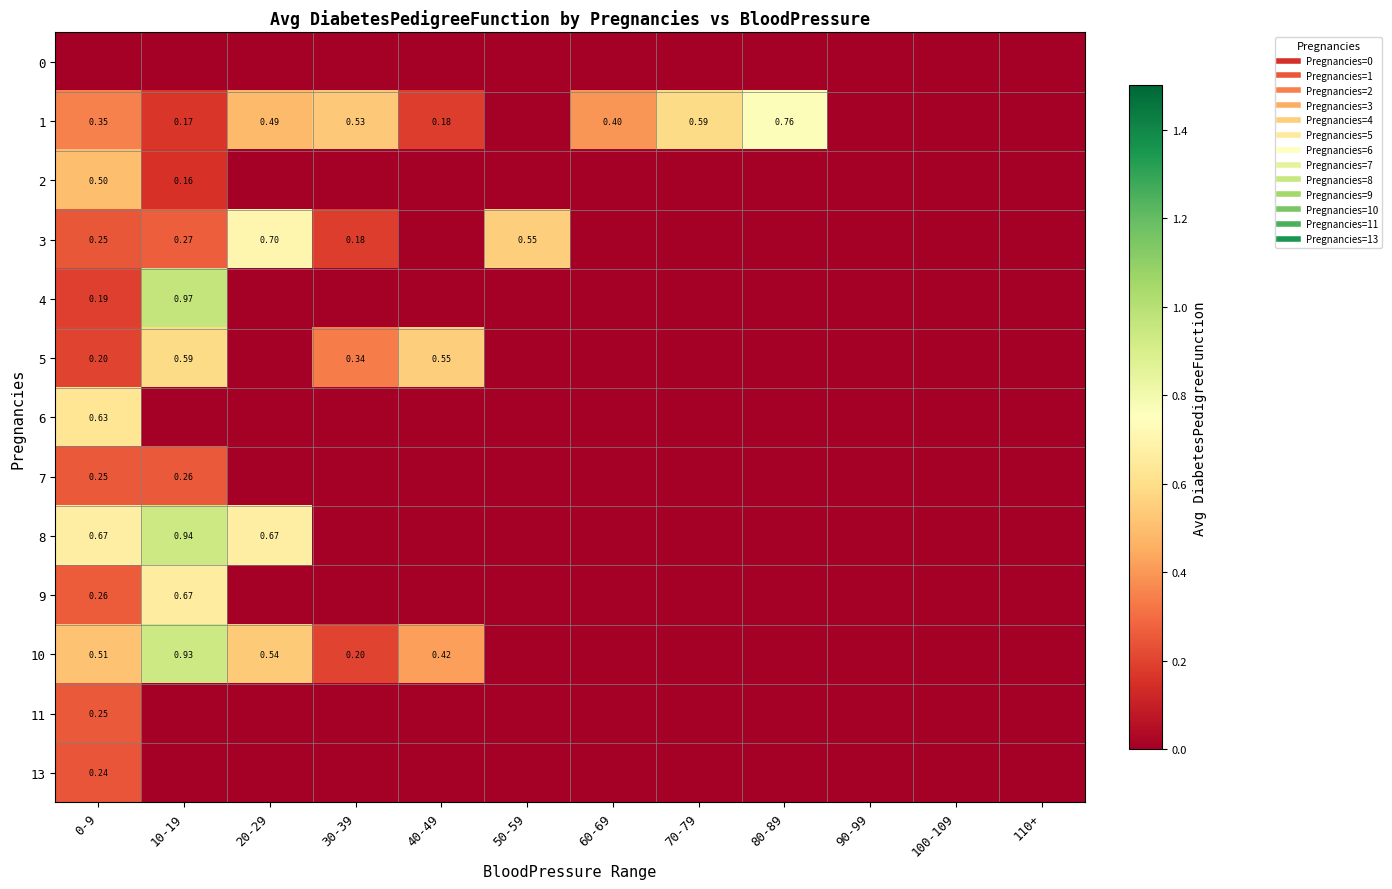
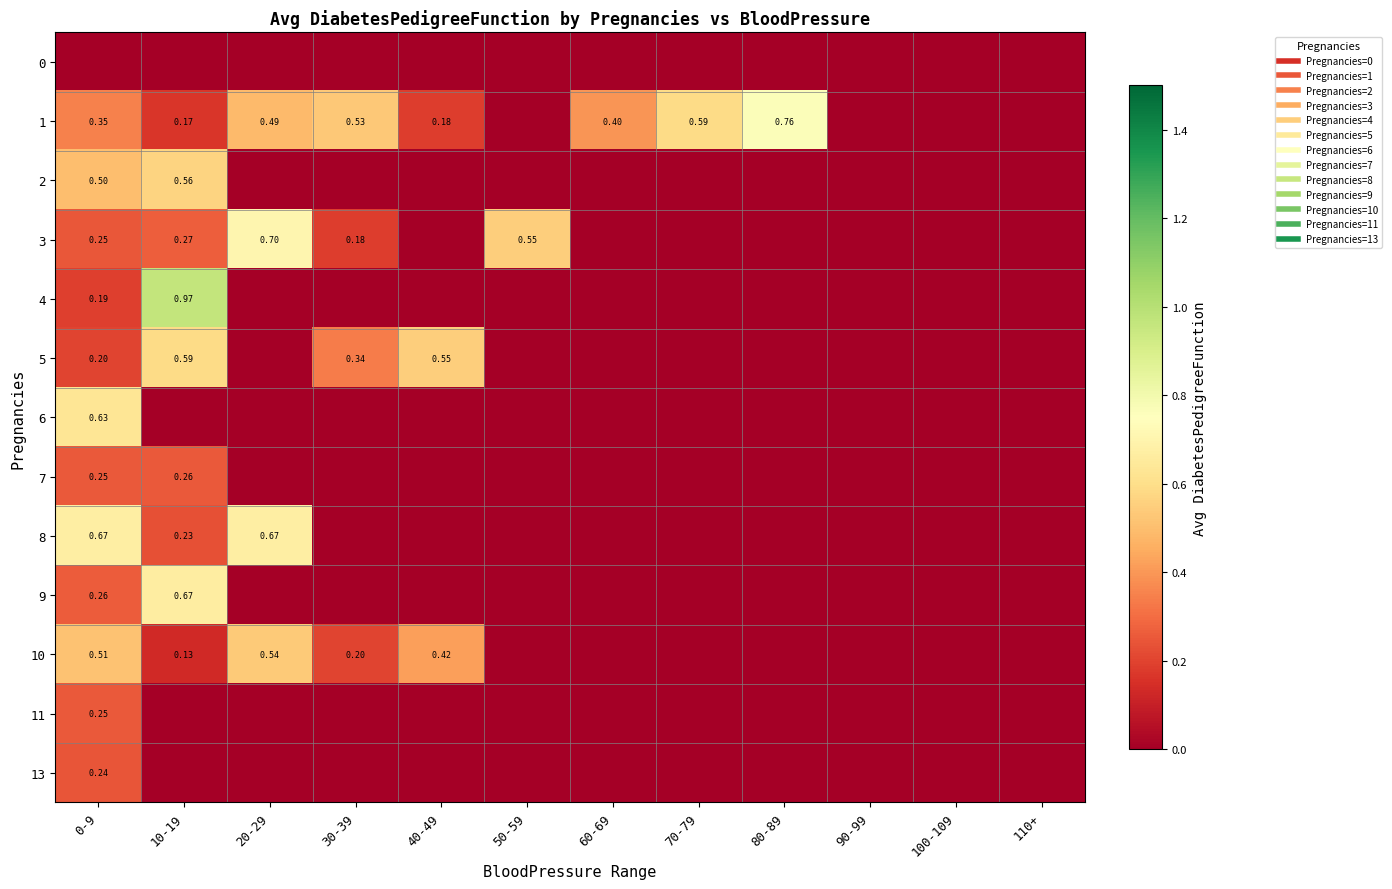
  {
    "1": {
      "0-9": 0.35,
      "10-19": 0.17,
      "20-29": 0.49,
      "30-39": 0.53,
      "40-49": 0.18,
      "60-69": 0.40,
      "70-79": 0.59,
      "80-89": 0.76
    },
    "2": {
      "0-9": 0.50,
-     "10-19": 0.16
+     "10-19": 0.56
    },
    "3": {
      "0-9": 0.25,
      "10-19": 0.27,
      "20-29": 0.70,
      "30-39": 0.18,
      "50-59": 0.55
    },
    "4": {
      "0-9": 0.19,
      "10-19": 0.97
    },
    "5": {
      "0-9": 0.20,
      "10-19": 0.59,
      "30-39": 0.34,
      "40-49": 0.55
    },
    "6": {
      "0-9": 0.63
    },
    "7": {
      "0-9": 0.25,
      "10-19": 0.26
    },
    "8": {
      "0-9": 0.67,
-     "10-19": 0.94,
+     "10-19": 0.23,
      "20-29": 0.67
    },
    "9": {
      "0-9": 0.26,
      "10-19": 0.67
    },
    "10": {
      "0-9": 0.51,
-     "10-19": 0.93,
+     "10-19": 0.13,
      "20-29": 0.54,
      "30-39": 0.20,
      "40-49": 0.42
    },
    "11": {
      "0-9": 0.25
    },
    "13": {
      "0-9": 0.24
    }
  }
